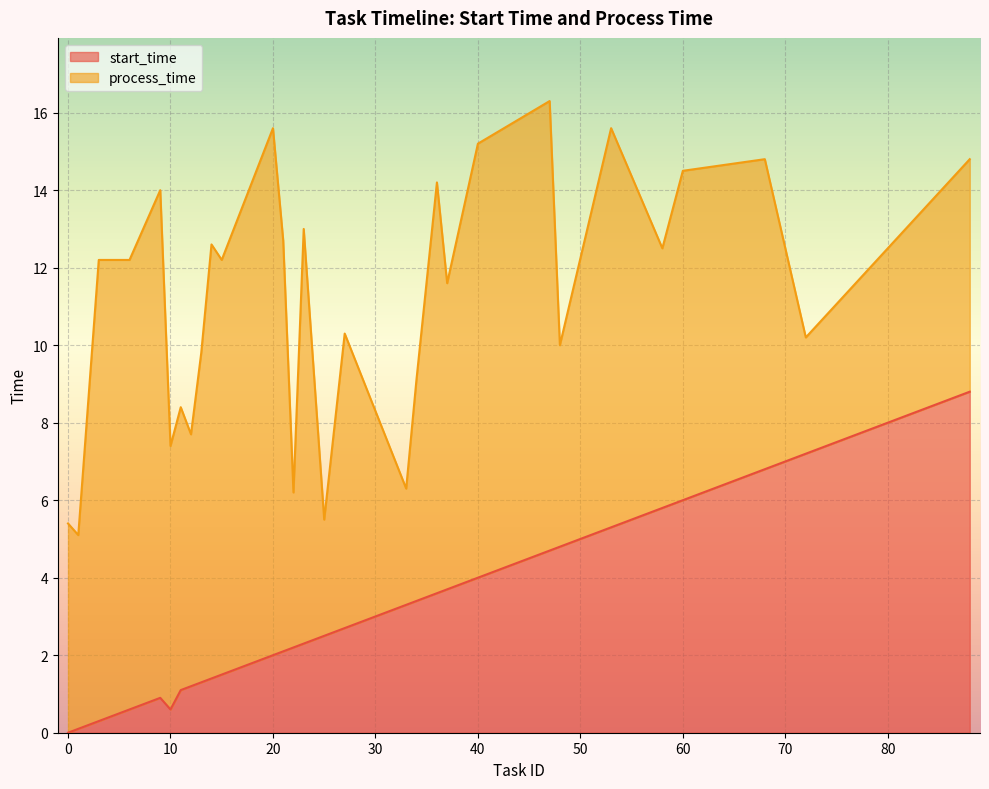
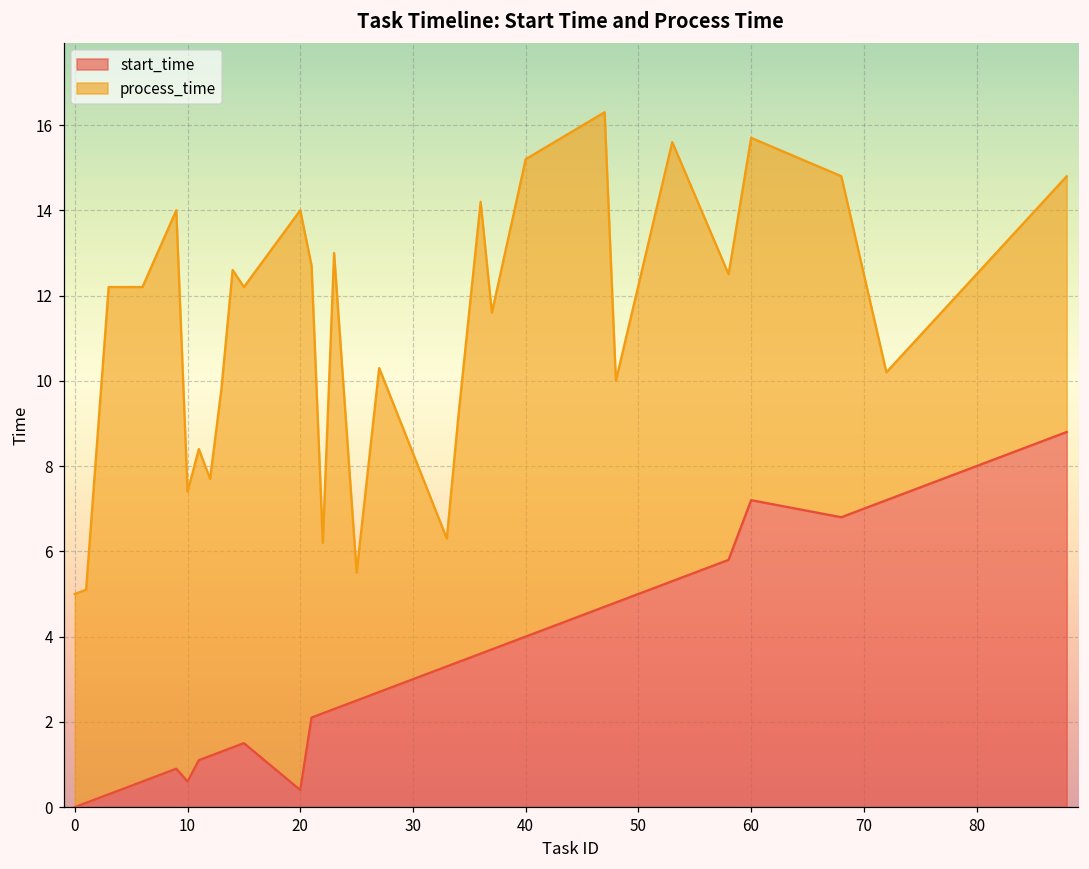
  {
    "start_time": {
      "0": 0.0,
      "10": 0.6,
-     "20": 2.0,
+     "20": 0.4,
      "40": 4.0,
-     "60": 6.0
+     "60": 7.2
    },
    "process_time": {
-     "0": 5.4,
+     "0": 5.0,
      "10": 6.8,
      "20": 13.6,
      "40": 11.2,
      "60": 8.5
    }
  }
